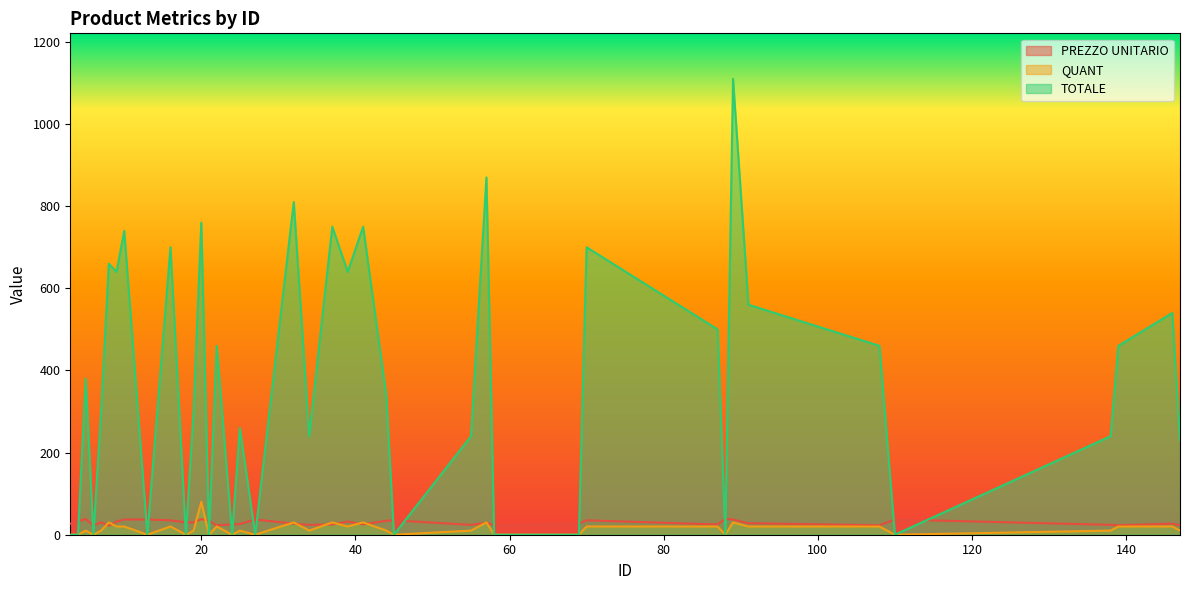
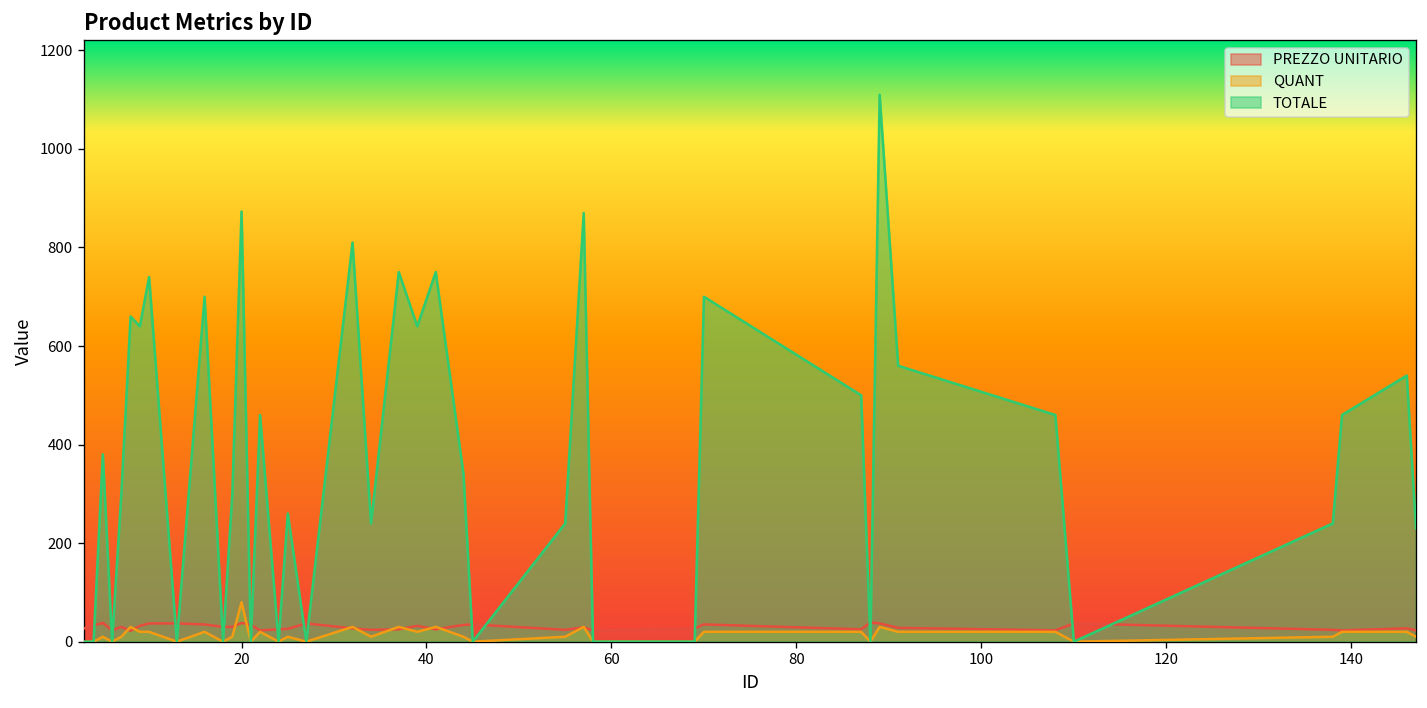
  {
    "PREZZO UNITARIO": {
      "20": 40
    },
    "QUANT": {
      "20": 80
    },
    "TOTALE": {
-     "20": 760
+     "20": 870
    }
  }
